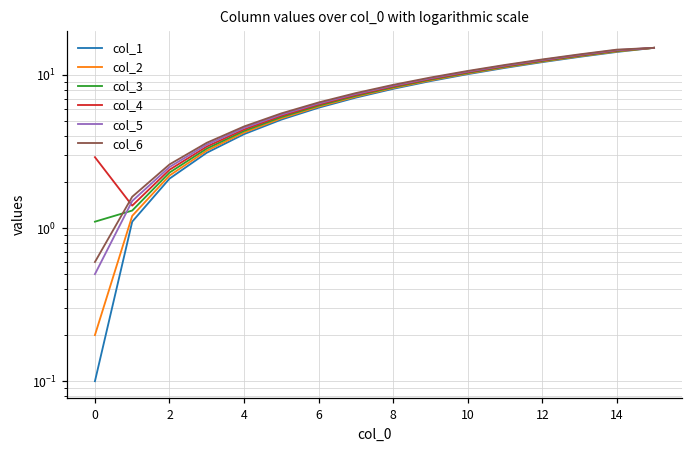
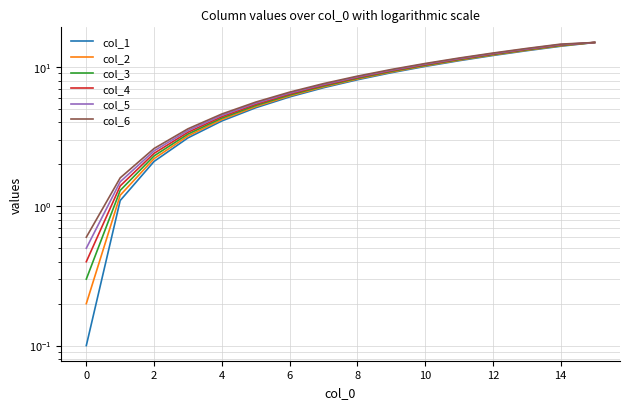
  {
    "col_1": {
      "0": 0.1,
      "2": 2.1
    },
    "col_2": {
      "0": 0.2,
      "2": 2.2
    },
    "col_3": {
-     "0": 1.1,
+     "0": 0.3,
      "2": 2.3
    },
    "col_4": {
-     "0": 2.9
+     "0": 0.4
    },
    "col_5": {
      "0": 0.5
    },
    "col_6": {
      "0": 0.6
    }
  }
